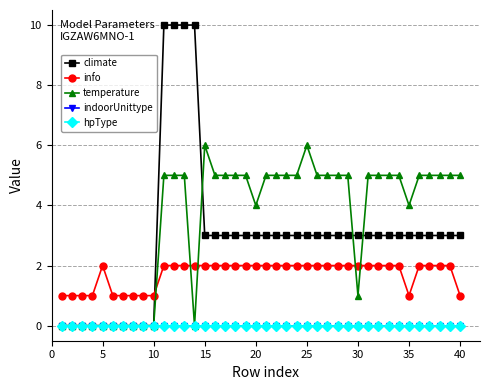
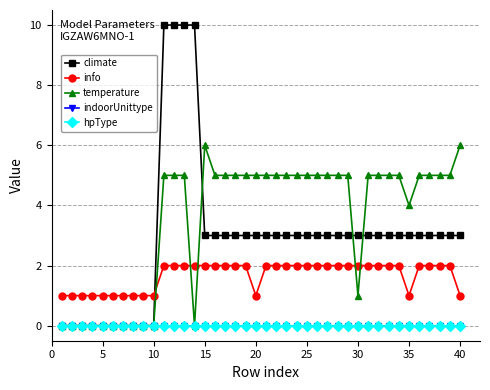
  {
    "climate": {
      "15": 3,
      "20": 3,
      "25": 3,
      "30": 3,
      "35": 3,
      "40": 3
    },
    "info": {
-     "5": 2,
+     "5": 1,
      "10": 1,
      "15": 2,
-     "20": 2,
+     "20": 1,
      "25": 2,
      "30": 2,
      "35": 1,
      "40": 1
    },
    "temperature": {
      "15": 6,
-     "20": 4,
-     "25": 6,
+     "20": 5,
+     "25": 5,
      "30": 1,
      "35": 4,
-     "40": 5
+     "40": 6
    },
    "hpType": {
      "15": 0,
      "20": 0,
      "25": 0,
      "30": 0,
      "35": 0,
      "40": 0
    }
  }
